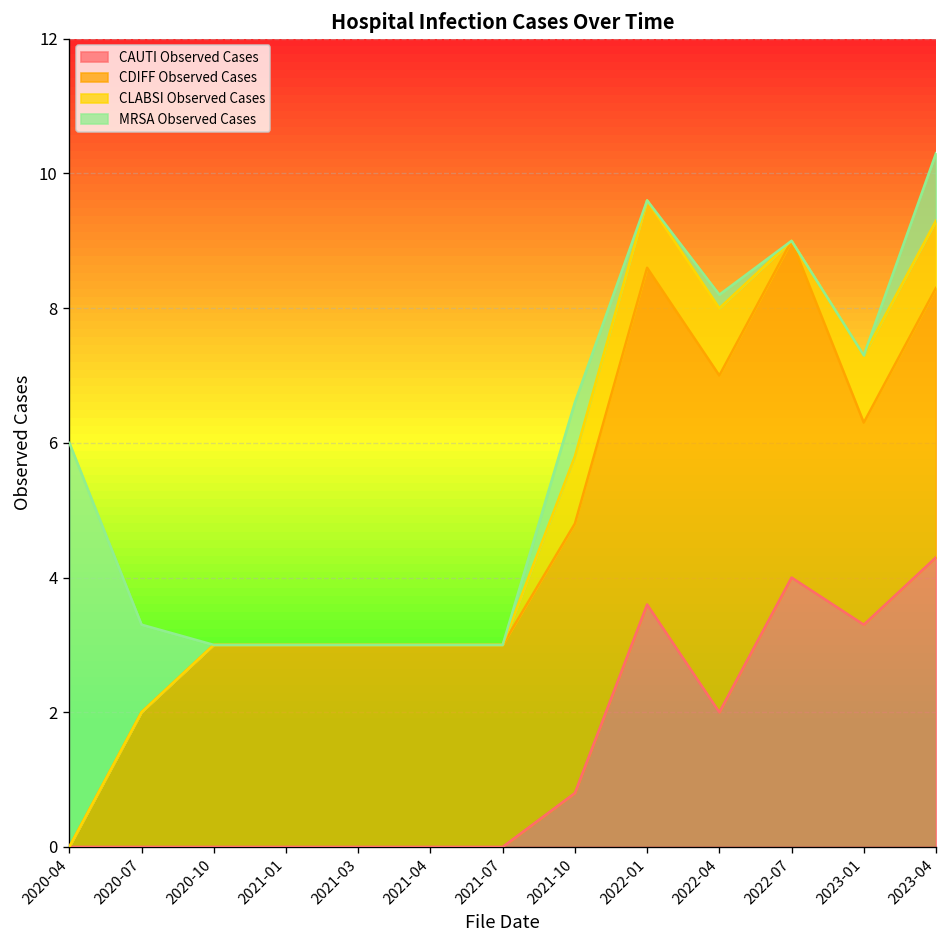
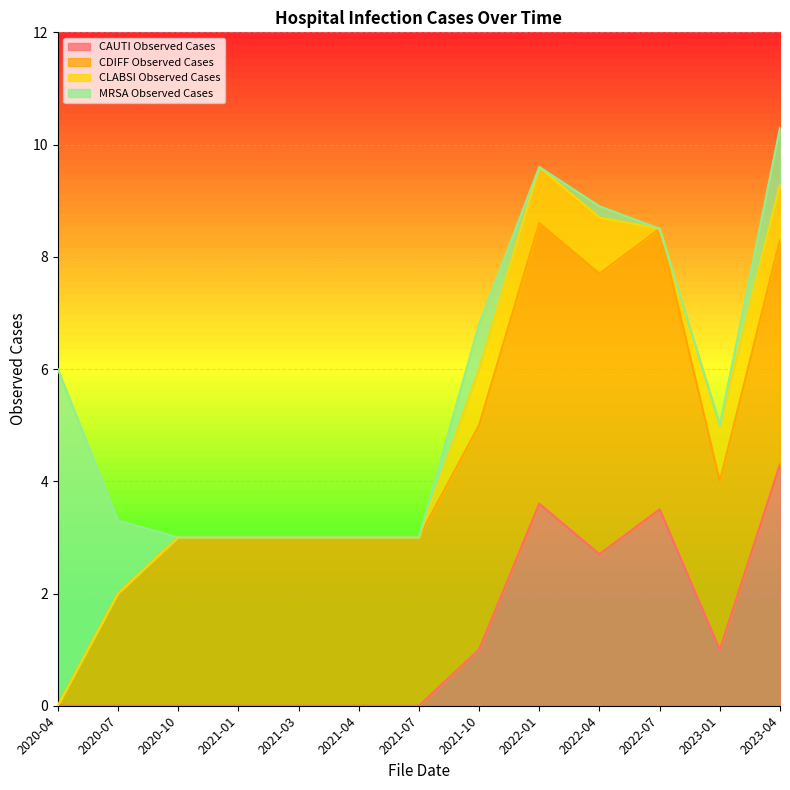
  {
    "CAUTI Observed Cases": {
      "2020-07": 0.0,
      "2020-10": 0.0,
      "2021-01": 0.0,
      "2021-03": 0.0,
      "2021-04": 0.0,
      "2021-07": 0.0,
-     "2021-10": 0.8,
+     "2021-10": 1.0,
      "2022-01": 3.6,
-     "2022-04": 2.0,
-     "2022-07": 4.0,
-     "2023-01": 3.3,
+     "2022-04": 2.7,
+     "2022-07": 3.5,
+     "2023-01": 1.0,
      "2023-04": 4.3
    },
    "MRSA Observed Cases": {
      "2020-04": 6.0,
      "2020-07": 1.3,
      "2021-10": 0.8,
      "2022-04": 0.2,
      "2023-04": 1.0
    }
  }
